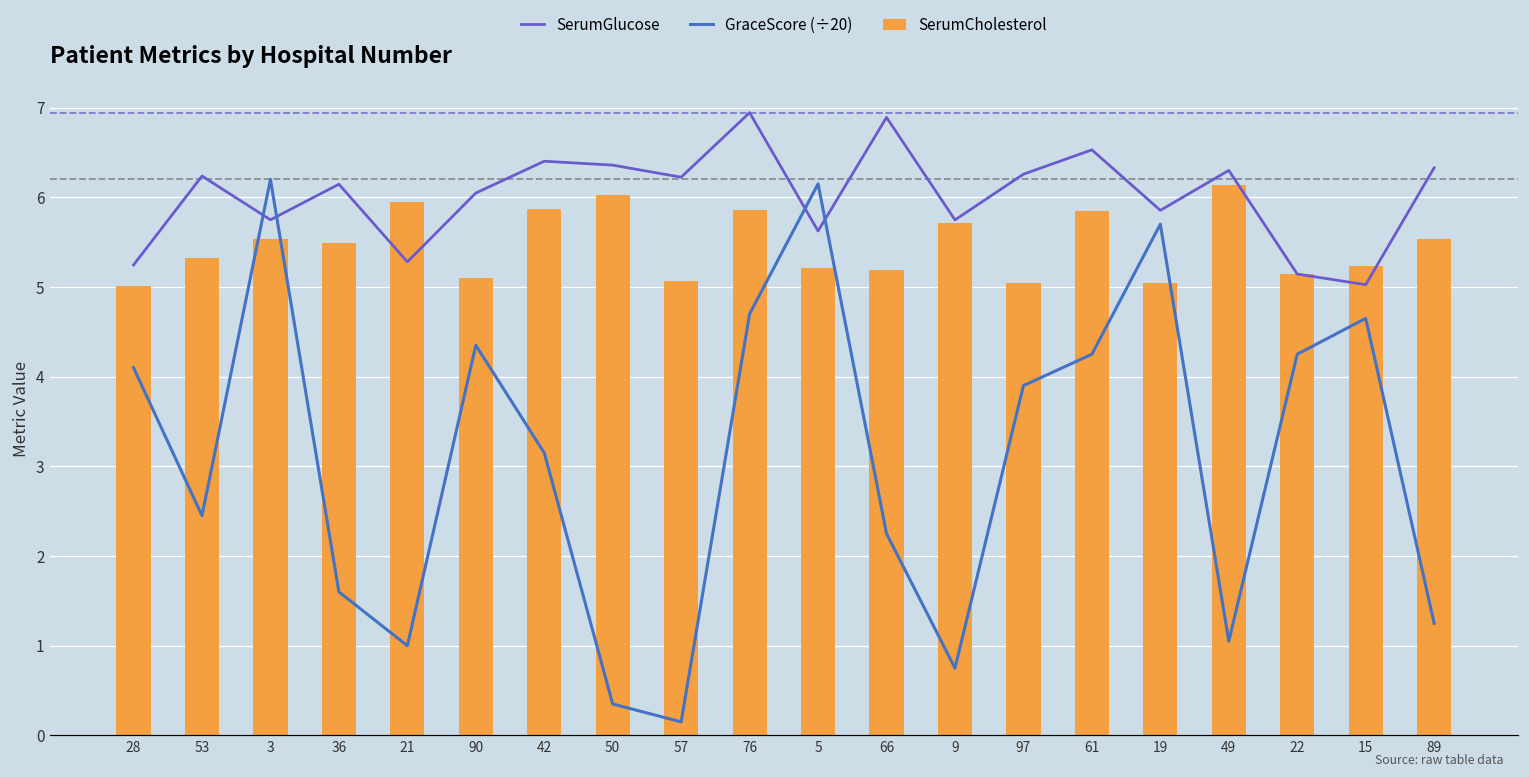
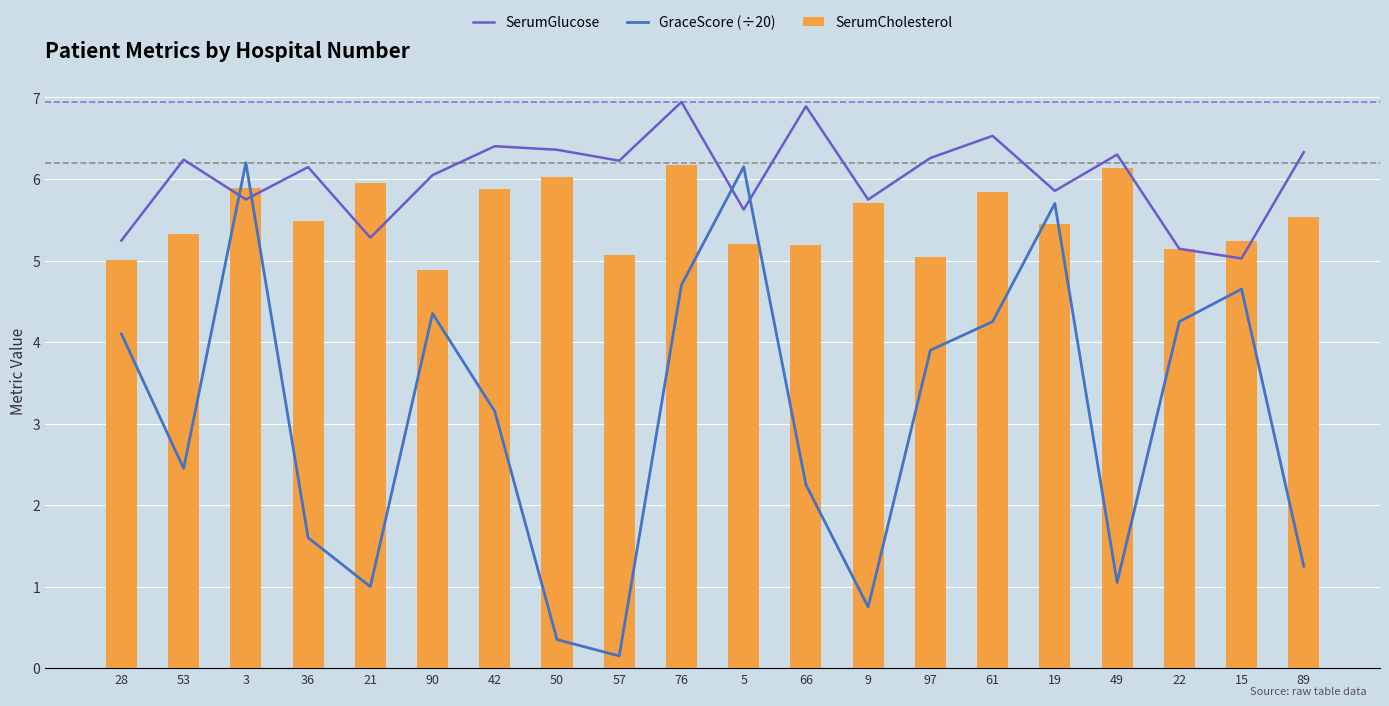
  {
    "SerumCholesterol": {
      "28": 5.0,
      "53": 5.3,
-     "3": 5.5,
+     "3": 5.9,
      "36": 5.5,
      "21": 6.0,
-     "90": 5.1,
+     "90": 4.9,
      "42": 5.9,
      "50": 6.0,
      "57": 5.1,
-     "76": 5.9,
+     "76": 6.2,
      "5": 5.2,
      "66": 5.2,
      "9": 5.7,
      "97": 5.0,
      "61": 5.8,
-     "19": 5.0,
+     "19": 5.4,
      "49": 6.1,
      "22": 5.1,
      "15": 5.2,
      "89": 5.5
    }
  }
